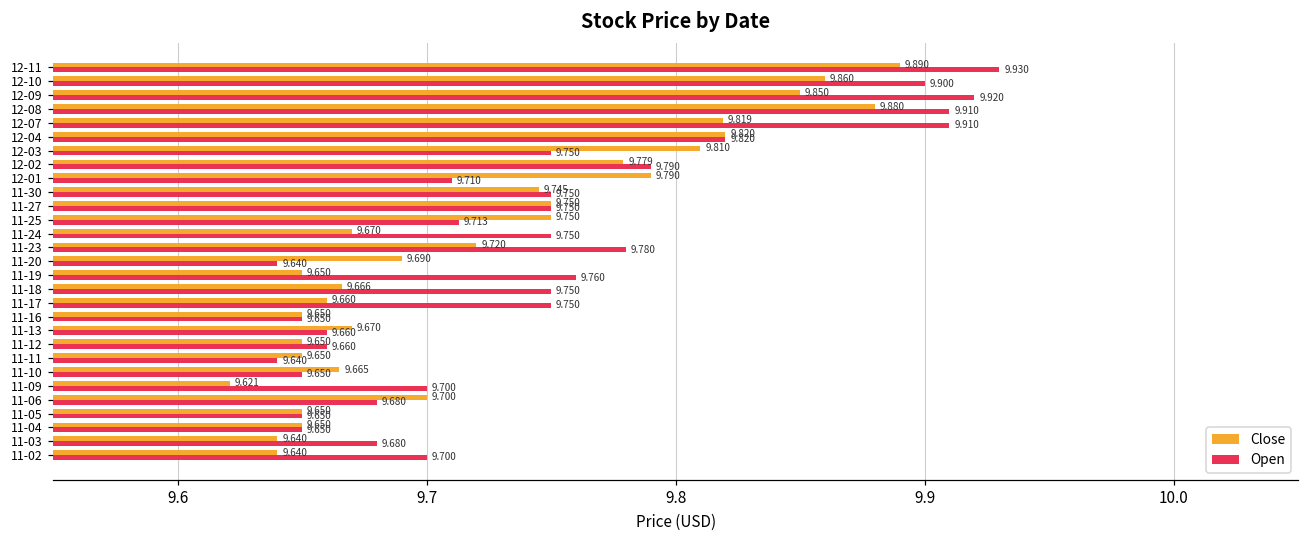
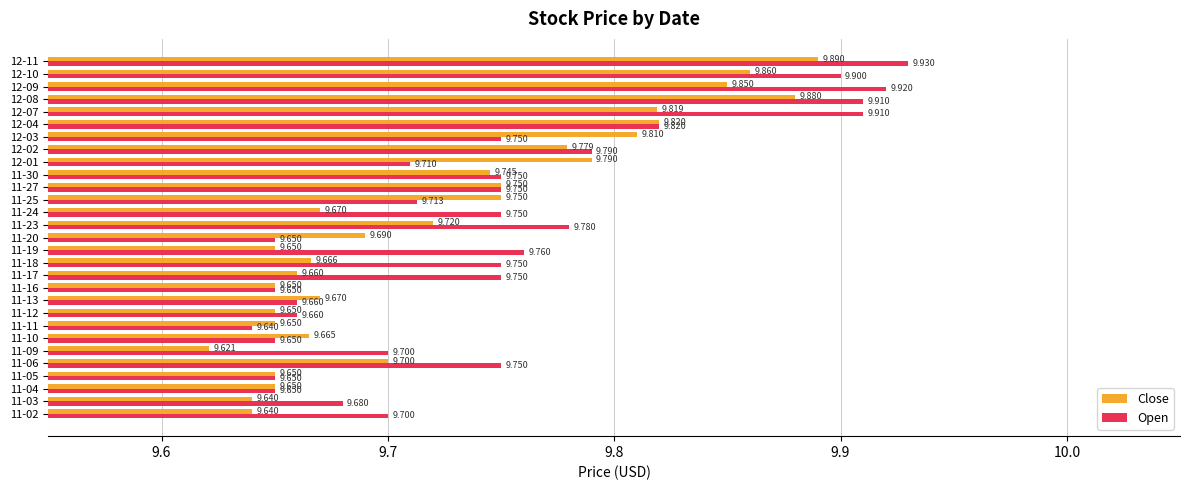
  {
    "Close": {
      "12-11": 9.890,
      "12-10": 9.860,
      "12-09": 9.850,
      "12-08": 9.880,
      "12-07": 9.819,
      "12-03": 9.810,
      "12-02": 9.779,
      "12-01": 9.790,
      "11-25": 9.750,
      "11-24": 9.670,
      "11-23": 9.720,
      "11-20": 9.690,
      "11-19": 9.650,
      "11-18": 9.666,
      "11-17": 9.660,
      "11-13": 9.670,
      "11-12": 9.650,
      "11-11": 9.650,
      "11-10": 9.665,
      "11-09": 9.621,
      "11-06": 9.700,
      "11-03": 9.640,
      "11-02": 9.640
    },
    "Open": {
      "12-11": 9.930,
      "12-10": 9.900,
      "12-09": 9.920,
      "12-08": 9.910,
      "12-07": 9.910,
      "12-03": 9.750,
      "12-02": 9.790,
      "12-01": 9.710,
      "11-25": 9.713,
      "11-24": 9.750,
      "11-23": 9.780,
-     "11-20": 9.640,
+     "11-20": 9.650,
      "11-19": 9.760,
      "11-18": 9.750,
      "11-17": 9.750,
      "11-13": 9.660,
      "11-12": 9.660,
      "11-11": 9.640,
      "11-10": 9.650,
      "11-09": 9.700,
-     "11-06": 9.680,
+     "11-06": 9.750,
      "11-03": 9.680,
      "11-02": 9.700
    }
  }
